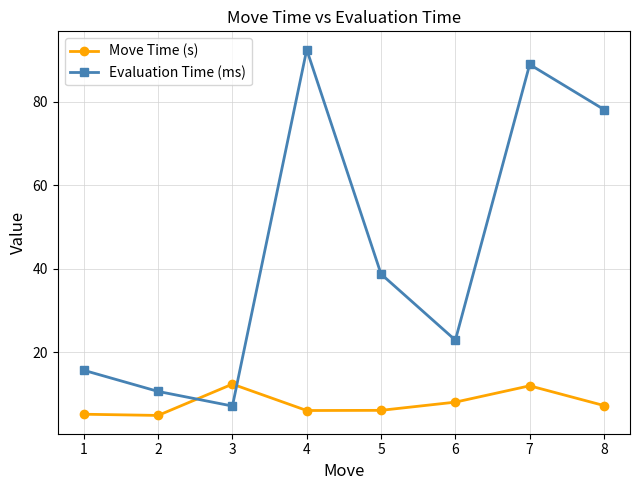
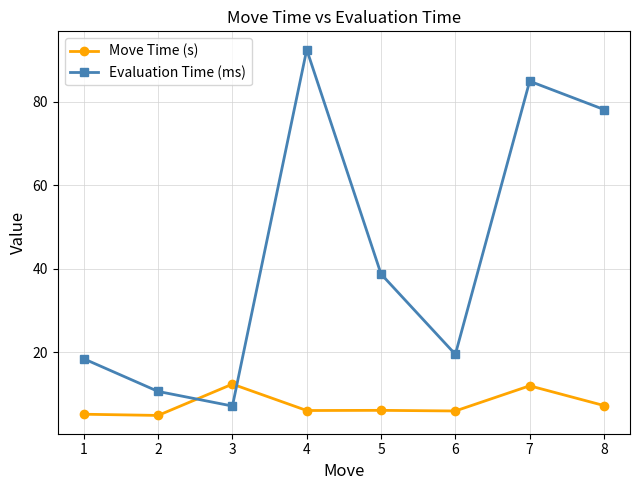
  {
    "Move Time (s)": {
      "1": 5,
      "2": 5,
      "3": 12,
      "4": 6,
      "5": 6,
-     "6": 8,
+     "6": 6,
      "7": 12,
      "8": 7
    },
    "Evaluation Time (ms)": {
-     "1": 16,
+     "1": 18,
      "2": 11,
      "3": 7,
      "4": 92,
      "5": 39,
-     "6": 23,
-     "7": 89,
+     "6": 19,
+     "7": 85,
      "8": 78
    }
  }
